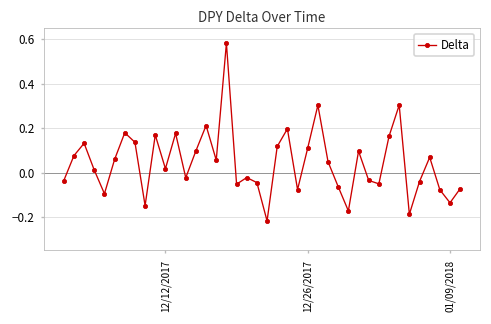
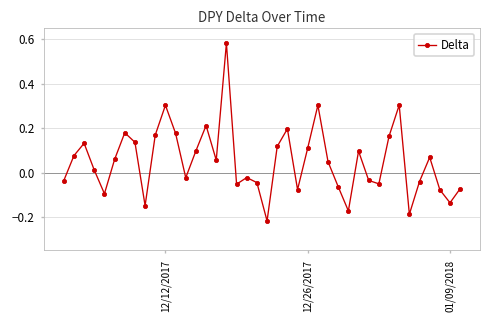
  {
-   "12/12/2017": 0.02,
+   "12/12/2017": 0.30,
    "12/26/2017": 0.11,
    "01/09/2018": -0.14
  }
